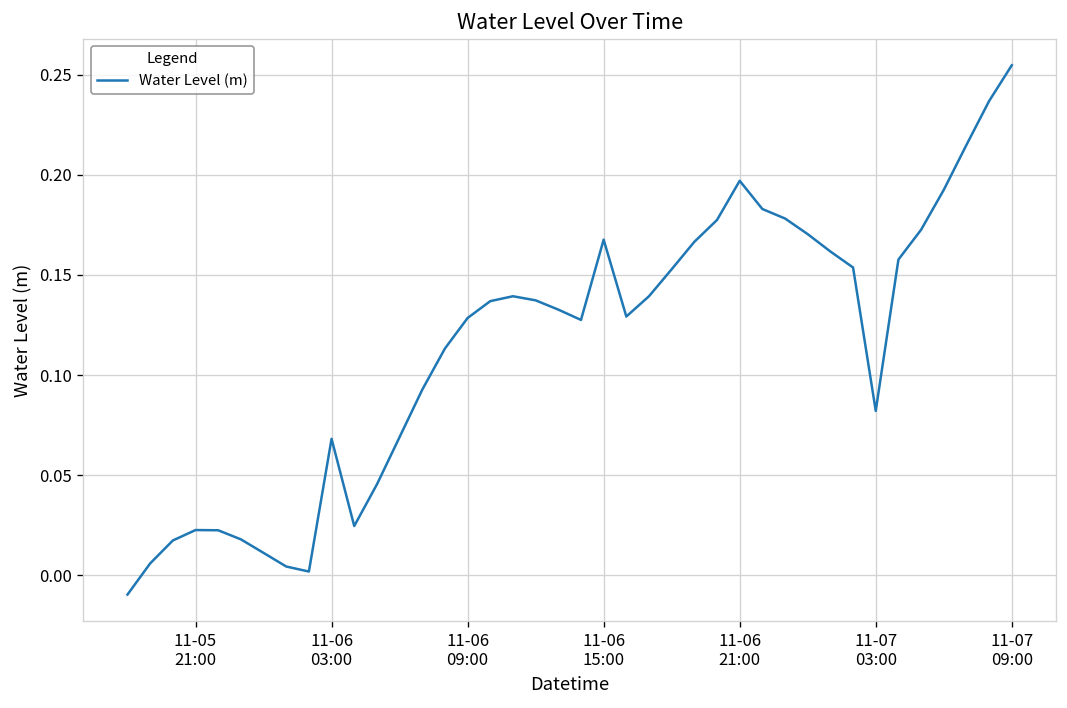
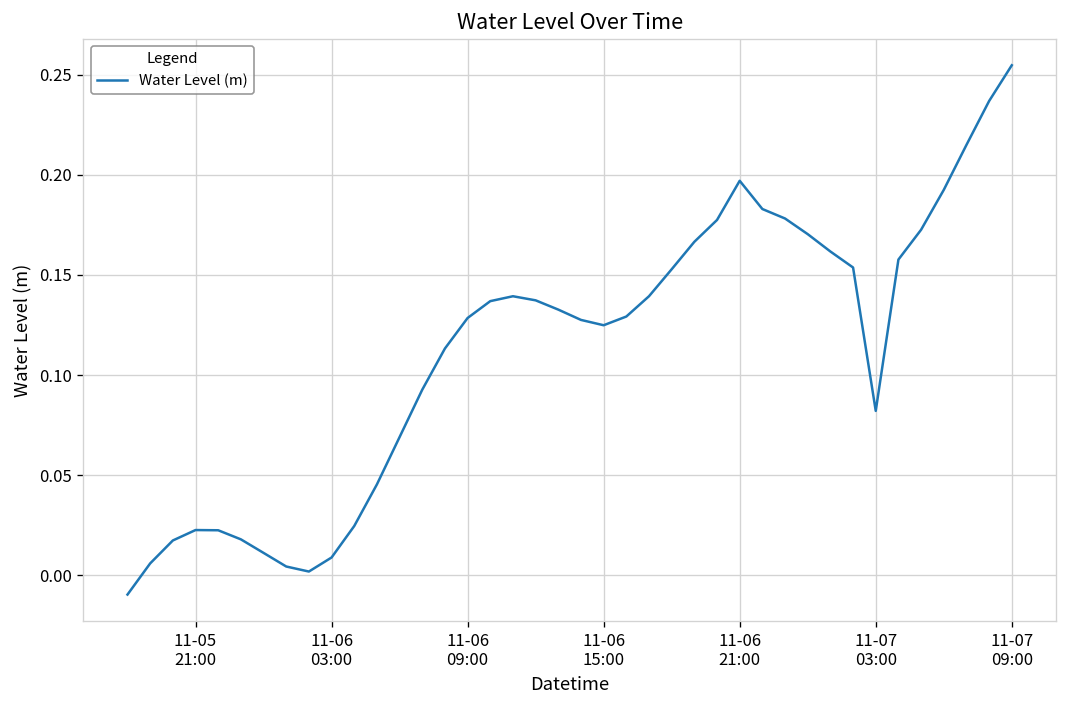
  {
    "11-05 21:00": 0.023,
-   "11-06 03:00": 0.068,
+   "11-06 03:00": 0.009,
    "11-06 09:00": 0.129,
-   "11-06 15:00": 0.168,
+   "11-06 15:00": 0.125,
    "11-06 21:00": 0.197,
    "11-07 03:00": 0.082,
    "11-07 09:00": 0.255
  }
